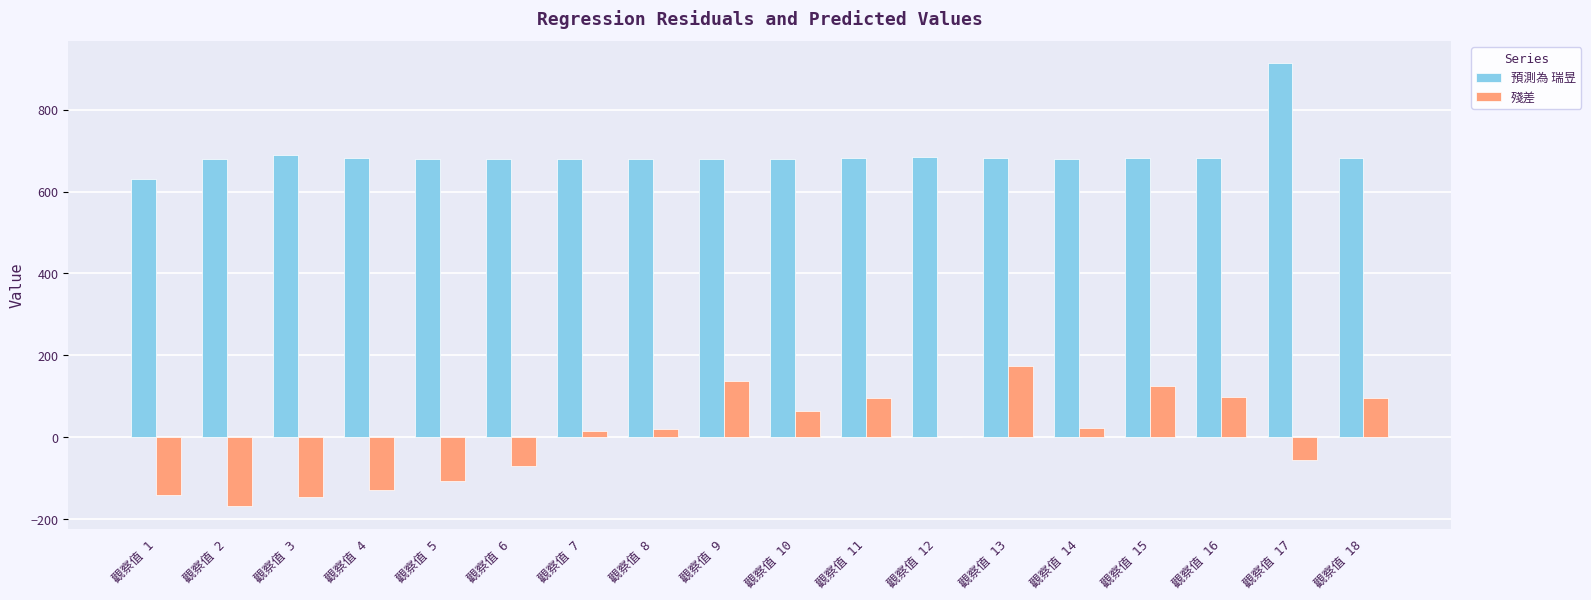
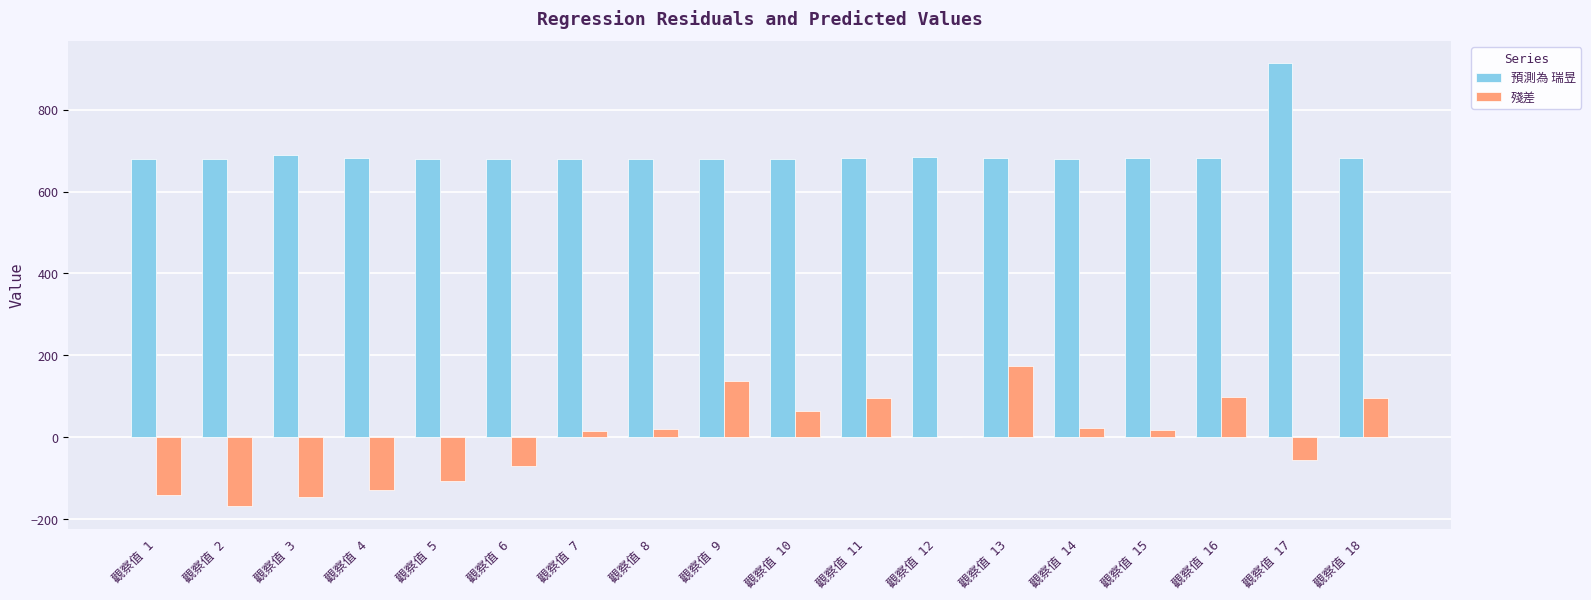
  {
    "預測為 瑞昱": {
-     "觀察值 1": 630,
+     "觀察值 1": 680,
      "觀察值 2": 680,
      "觀察值 3": 690,
      "觀察值 4": 680,
      "觀察值 5": 680,
      "觀察值 6": 680,
      "觀察值 7": 680,
      "觀察值 8": 680,
      "觀察值 9": 680,
      "觀察值 10": 680,
      "觀察值 11": 680,
      "觀察值 12": 680,
      "觀察值 13": 680,
      "觀察值 14": 680,
      "觀察值 15": 680,
      "觀察值 16": 680,
      "觀察值 17": 910,
      "觀察值 18": 680
    },
    "殘差": {
      "觀察值 1": -140,
      "觀察值 2": -170,
      "觀察值 3": -150,
      "觀察值 4": -130,
      "觀察值 5": -110,
      "觀察值 6": -70,
      "觀察值 7": 10,
      "觀察值 8": 20,
      "觀察值 9": 140,
      "觀察值 10": 60,
      "觀察值 11": 100,
      "觀察值 13": 170,
      "觀察值 14": 20,
-     "觀察值 15": 120,
+     "觀察值 15": 20,
      "觀察值 16": 100,
      "觀察值 17": -60,
      "觀察值 18": 100
    }
  }
